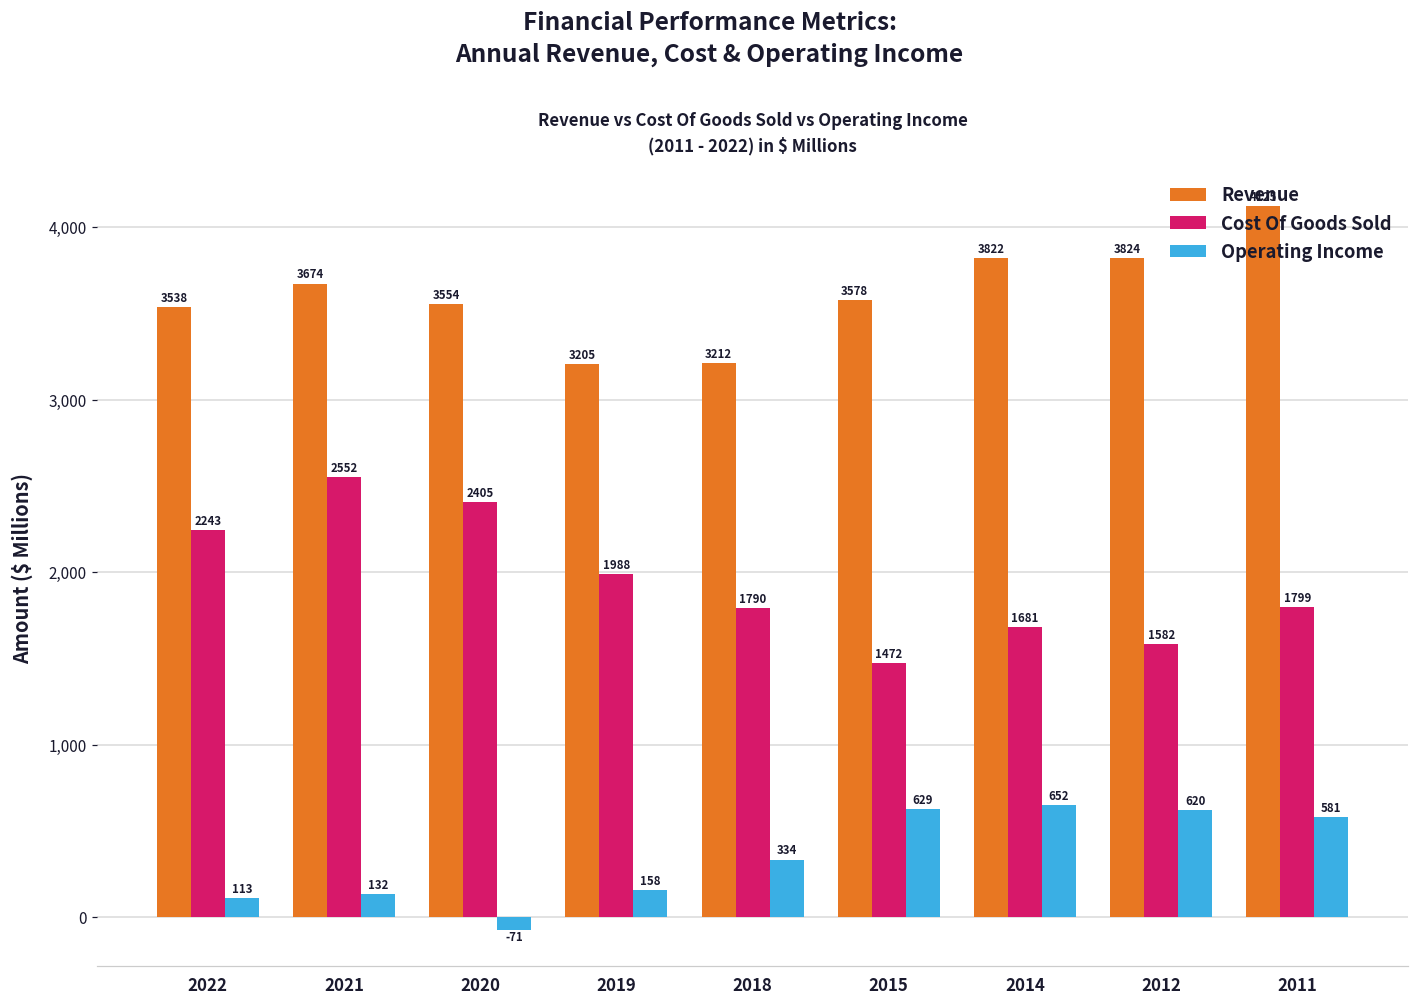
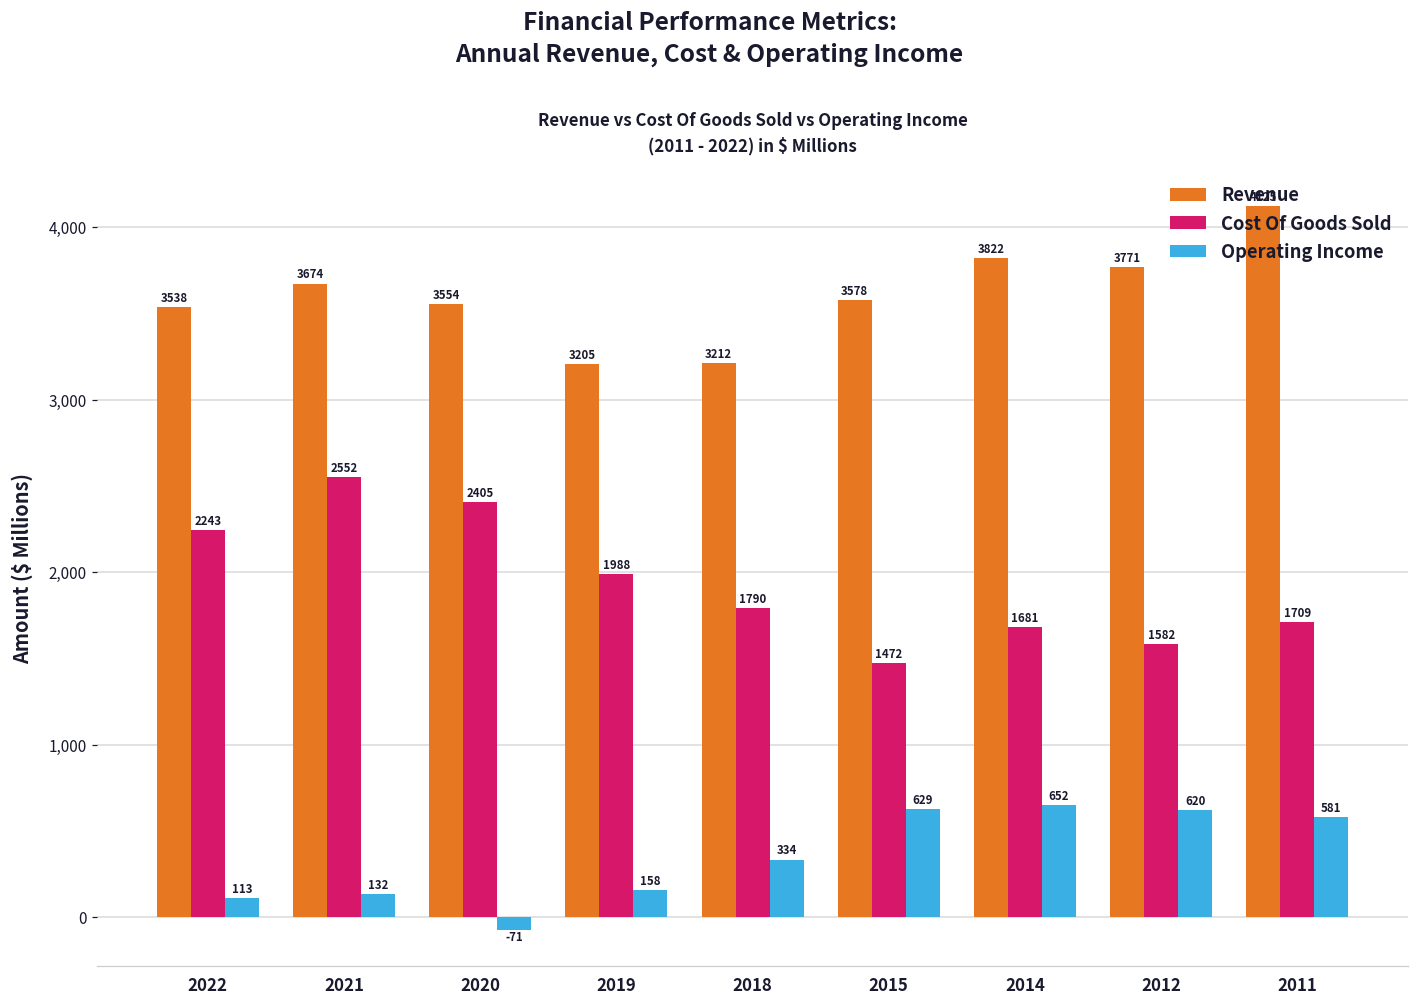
  {
    "Revenue": {
      "2022": 3538,
      "2021": 3674,
      "2020": 3554,
      "2019": 3205,
      "2018": 3212,
      "2015": 3578,
      "2014": 3822,
-     "2012": 3824,
+     "2012": 3771,
      "2011": 4125
    },
    "Cost Of Goods Sold": {
      "2022": 2243,
      "2021": 2552,
      "2020": 2405,
      "2019": 1988,
      "2018": 1790,
      "2015": 1472,
      "2014": 1681,
      "2012": 1582,
-     "2011": 1799
+     "2011": 1709
    },
    "Operating Income": {
      "2022": 113,
      "2021": 132,
      "2020": -71,
      "2019": 158,
      "2018": 334,
      "2015": 629,
      "2014": 652,
      "2012": 620,
      "2011": 581
    }
  }
